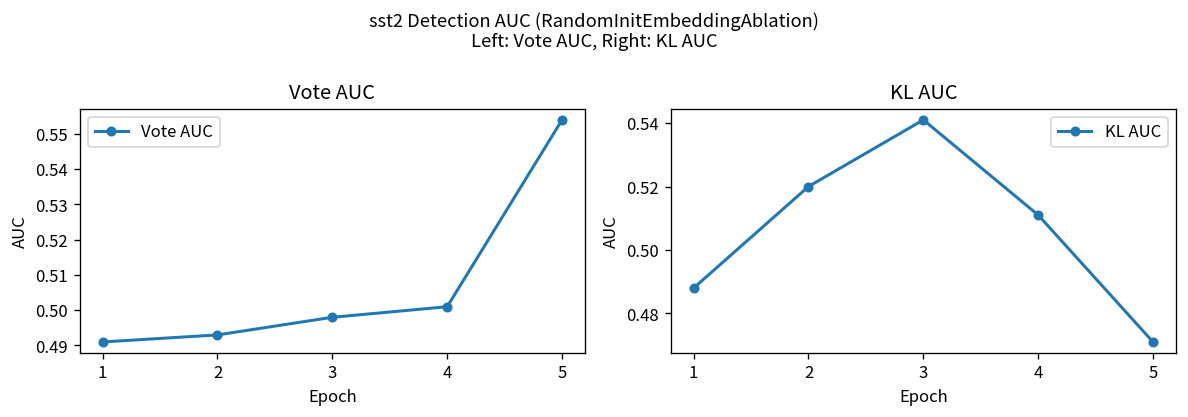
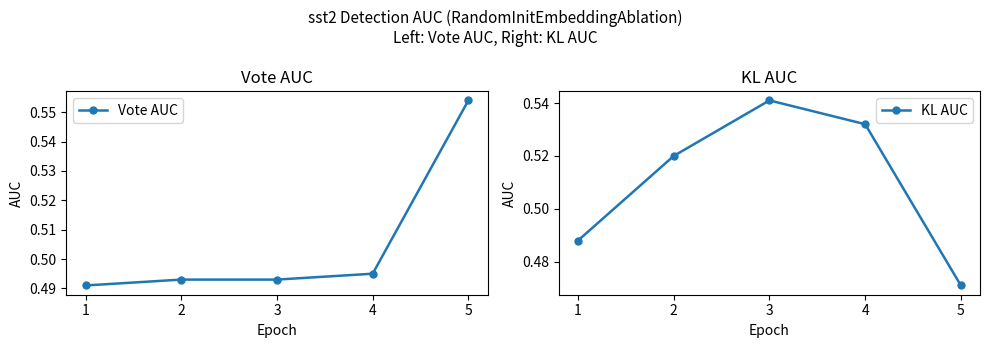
  {
    "Vote AUC": {
      "1": 0.491,
      "2": 0.493,
-     "3": 0.498,
-     "4": 0.501,
+     "3": 0.493,
+     "4": 0.495,
      "5": 0.554
    },
    "KL AUC": {
      "1": 0.488,
      "2": 0.520,
      "3": 0.541,
-     "4": 0.511,
+     "4": 0.532,
      "5": 0.471
    }
  }
